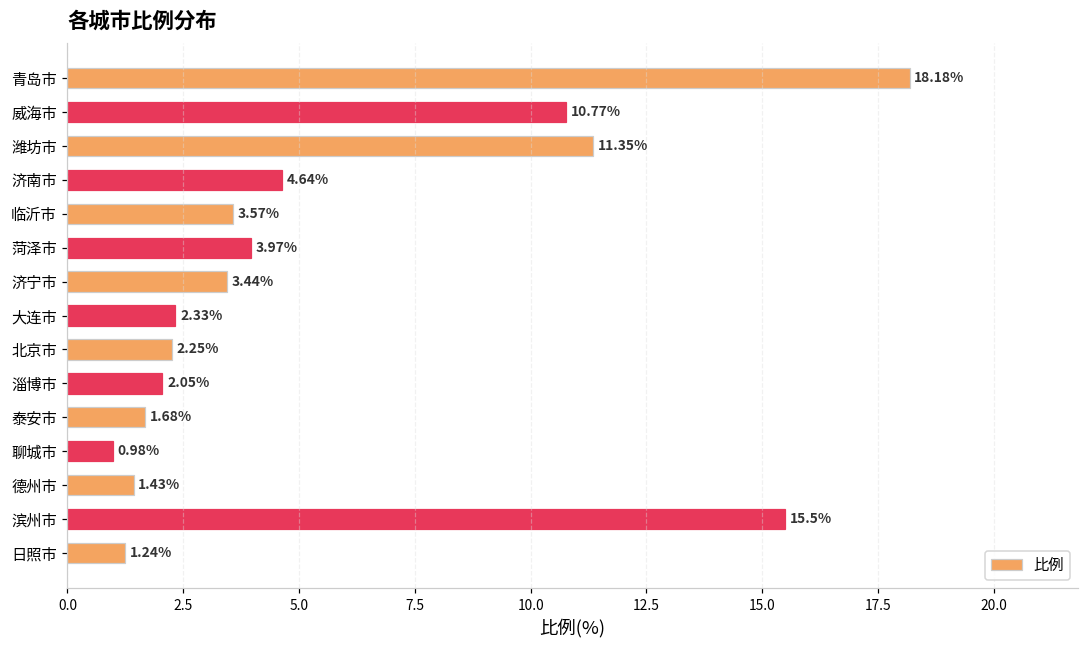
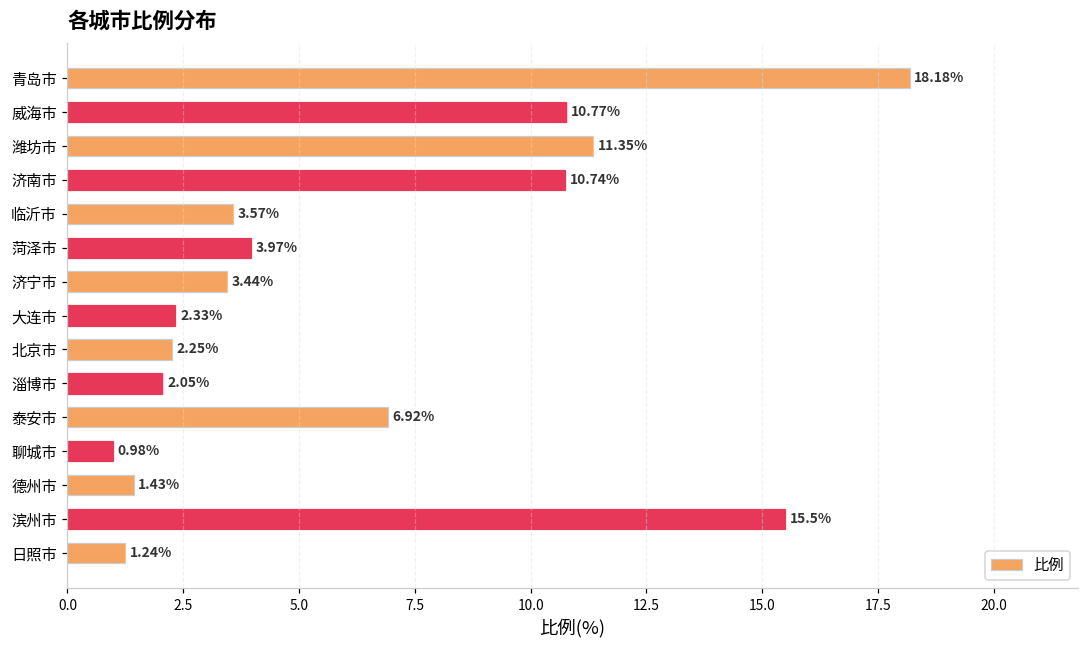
  {
    "青岛市": "18.18%",
    "威海市": "10.77%",
    "潍坊市": "11.35%",
-   "济南市": "4.64%",
+   "济南市": "10.74%",
    "临沂市": "3.57%",
    "菏泽市": "3.97%",
    "济宁市": "3.44%",
    "大连市": "2.33%",
    "北京市": "2.25%",
    "淄博市": "2.05%",
-   "泰安市": "1.68%",
+   "泰安市": "6.92%",
    "聊城市": "0.98%",
    "德州市": "1.43%",
    "滨州市": "15.5%",
    "日照市": "1.24%"
  }
